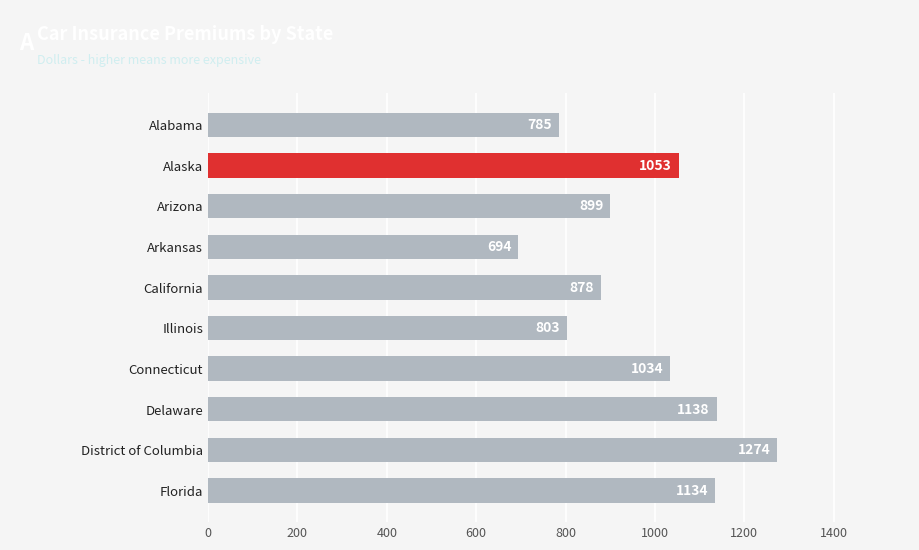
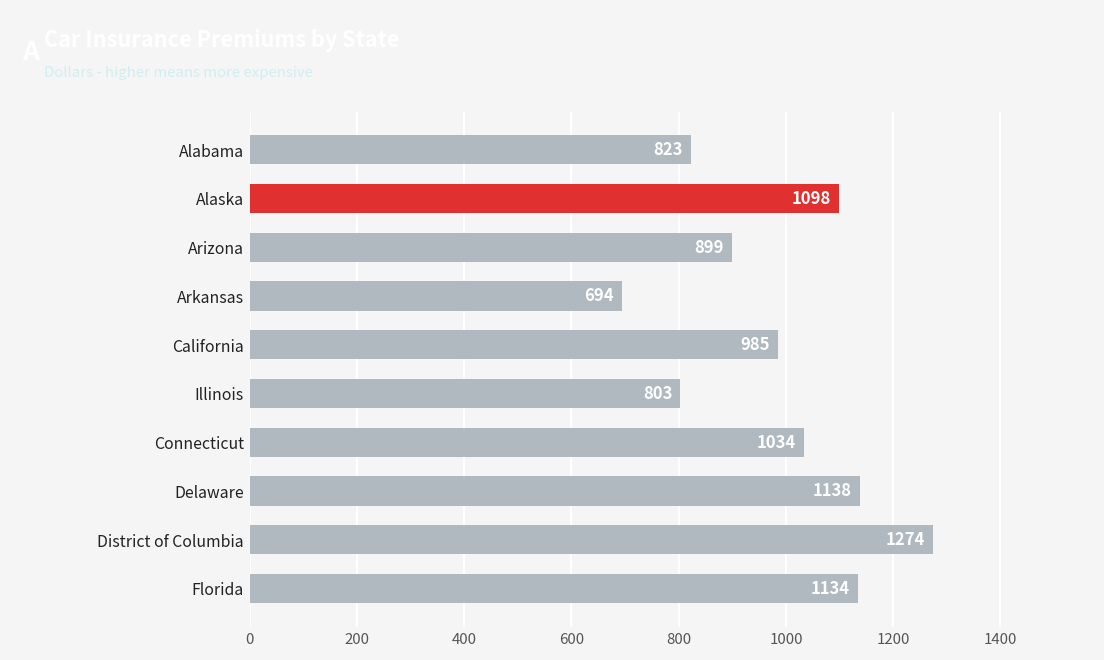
  {
-   "Alabama": 785,
-   "Alaska": 1053,
+   "Alabama": 823,
+   "Alaska": 1098,
    "Arizona": 899,
    "Arkansas": 694,
-   "California": 878,
+   "California": 985,
    "Illinois": 803,
    "Connecticut": 1034,
    "Delaware": 1138,
    "District of Columbia": 1274,
    "Florida": 1134
  }
